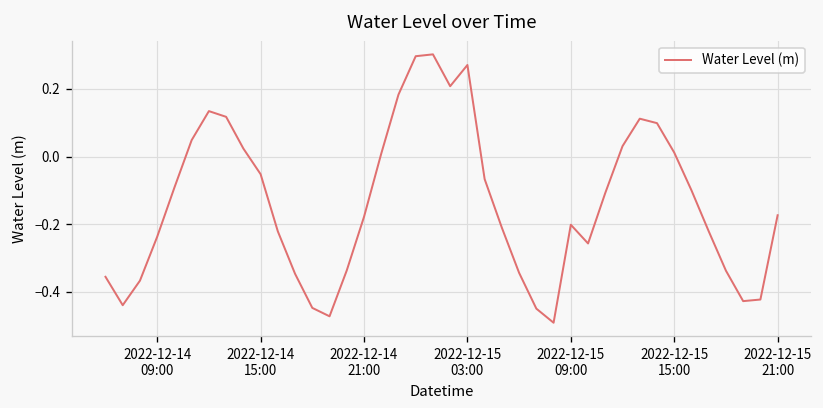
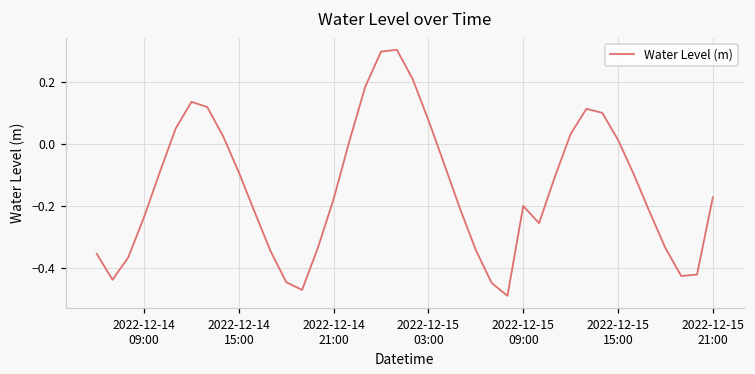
  {
    "2022-12-14 09:00": -0.24,
-   "2022-12-14 15:00": -0.05,
+   "2022-12-14 15:00": -0.09,
    "2022-12-14 21:00": -0.18,
-   "2022-12-15 03:00": 0.27,
+   "2022-12-15 03:00": 0.08,
    "2022-12-15 09:00": -0.20,
    "2022-12-15 15:00": 0.01,
    "2022-12-15 21:00": -0.17
  }
